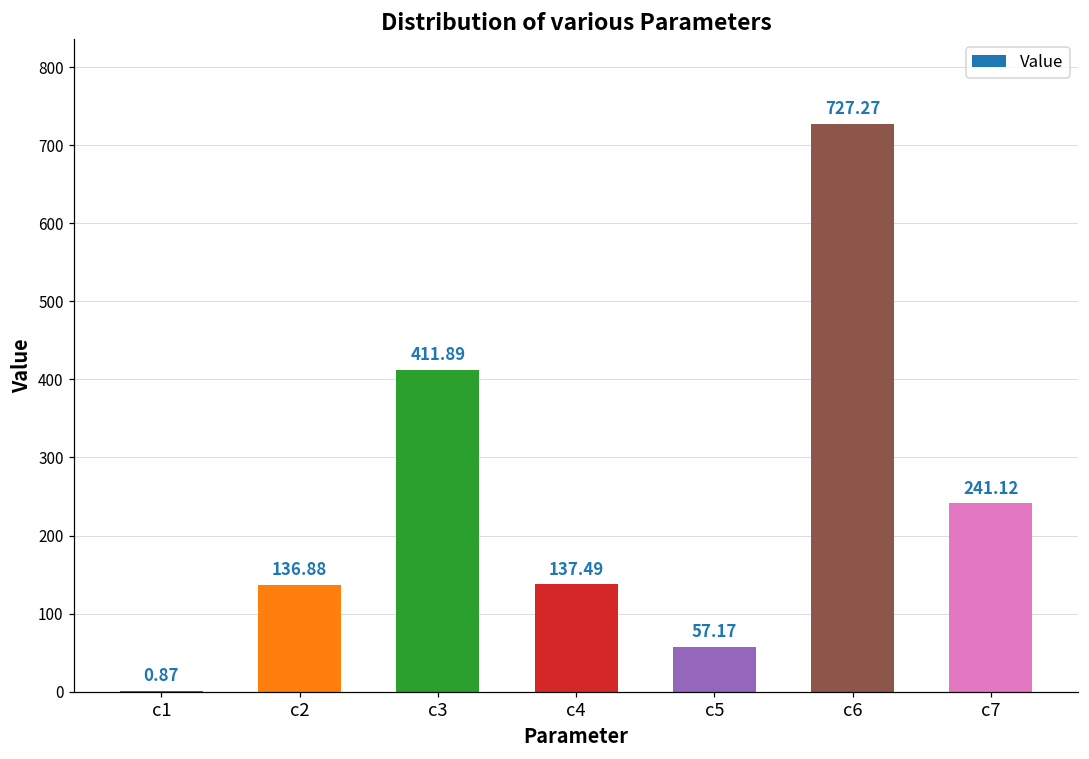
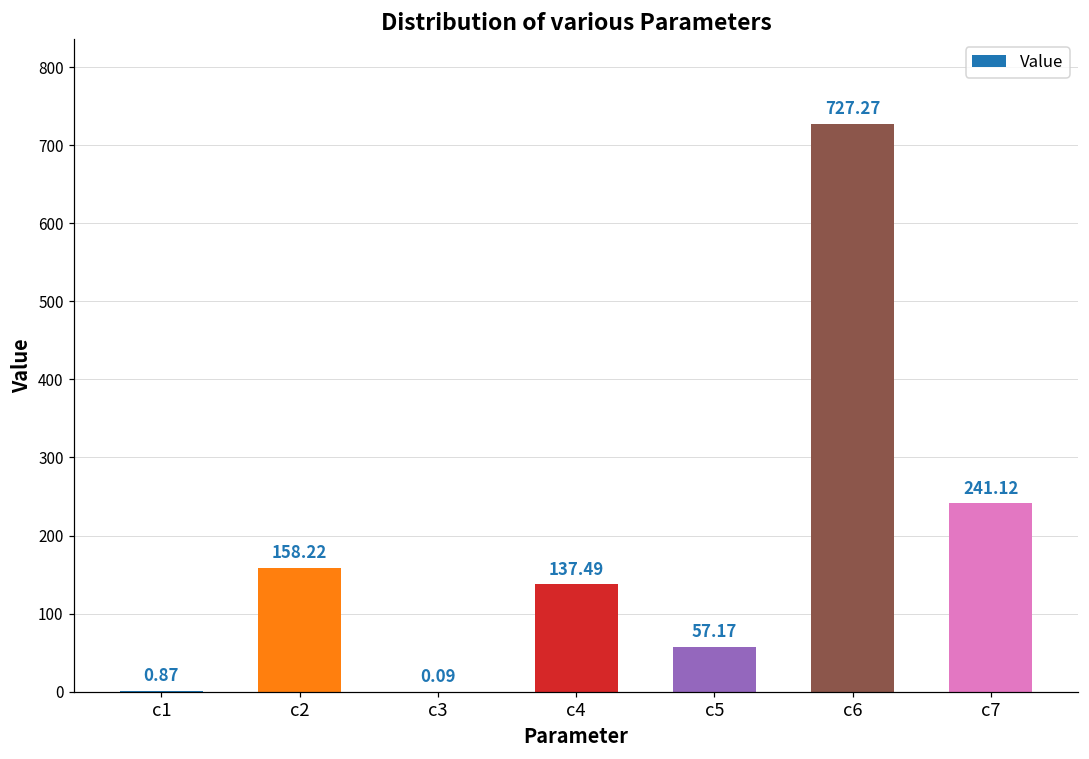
  {
    "c1": 0.87,
-   "c2": 136.88,
-   "c3": 411.89,
+   "c2": 158.22,
+   "c3": 0.09,
    "c4": 137.49,
    "c5": 57.17,
    "c6": 727.27,
    "c7": 241.12
  }
